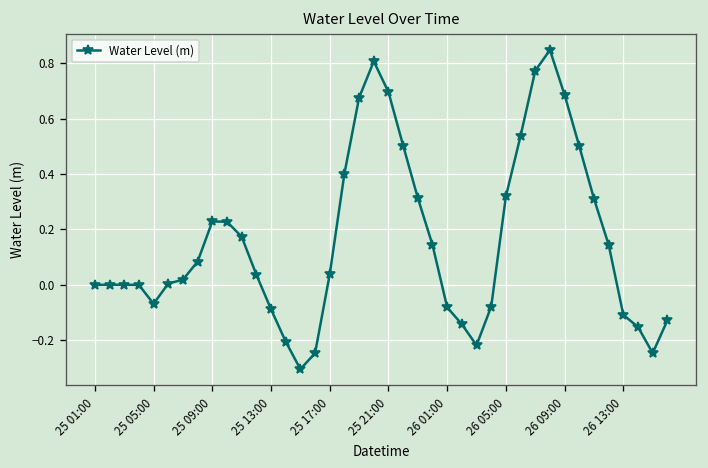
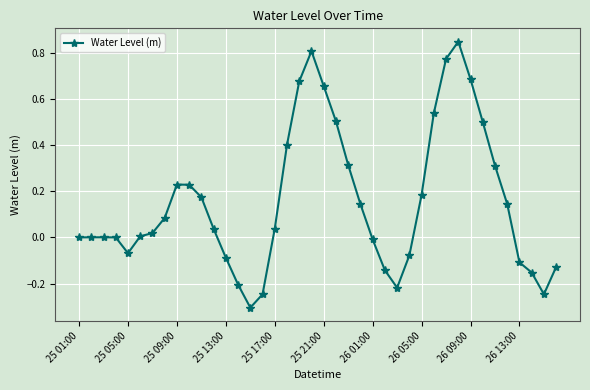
  {
    "25 01:00": 0.00,
    "25 05:00": -0.07,
    "25 09:00": 0.23,
    "25 13:00": -0.09,
    "25 17:00": 0.04,
-   "25 21:00": 0.70,
-   "26 01:00": -0.08,
-   "26 05:00": 0.32,
+   "25 21:00": 0.65,
+   "26 01:00": -0.01,
+   "26 05:00": 0.18,
    "26 09:00": 0.68,
    "26 13:00": -0.11
  }
